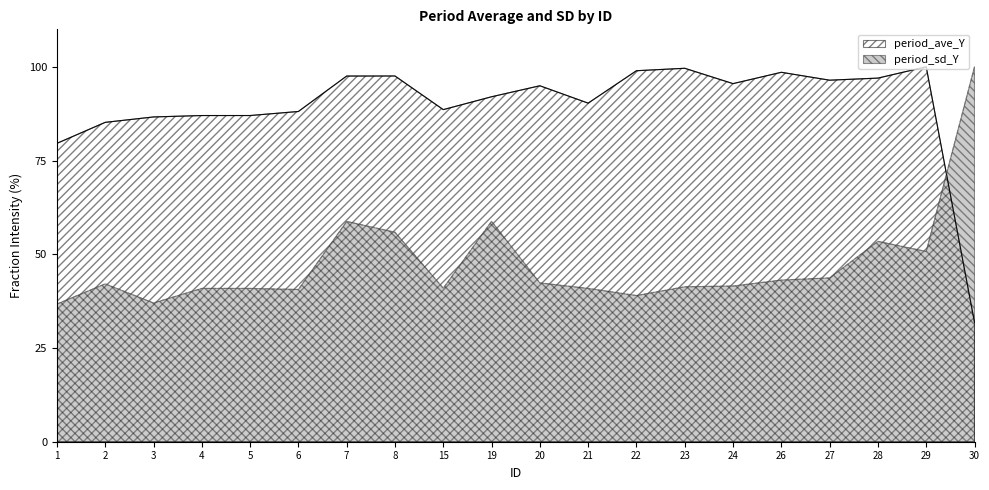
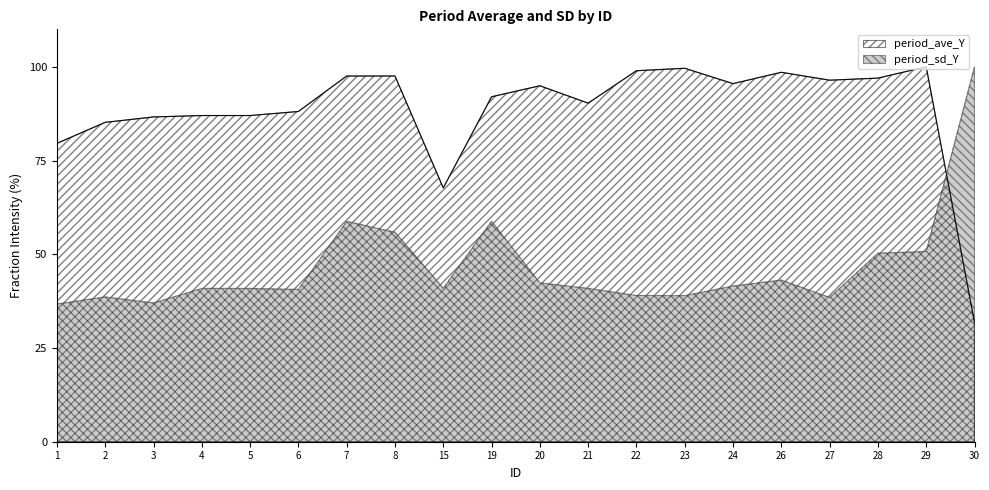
  {
    "period_ave_Y": {
      "1": 80,
      "2": 85,
      "3": 87,
      "4": 87,
      "5": 87,
      "6": 88,
      "7": 98,
      "8": 98,
-     "15": 89,
+     "15": 68,
      "19": 92,
      "20": 95,
      "21": 90,
      "22": 99,
      "23": 100,
      "24": 96,
      "26": 99,
      "27": 96,
      "28": 97,
      "30": 32
    },
    "period_sd_Y": {
      "1": 37,
-     "2": 42,
+     "2": 39,
      "3": 37,
      "4": 41,
      "5": 41,
      "6": 41,
      "7": 59,
      "8": 56,
      "15": 41,
      "19": 59,
      "20": 42,
      "21": 41,
      "22": 39,
-     "23": 41,
+     "23": 39,
      "24": 42,
      "26": 43,
-     "27": 44,
-     "28": 53,
+     "27": 38,
+     "28": 50,
      "29": 51,
      "30": 100
    }
  }
